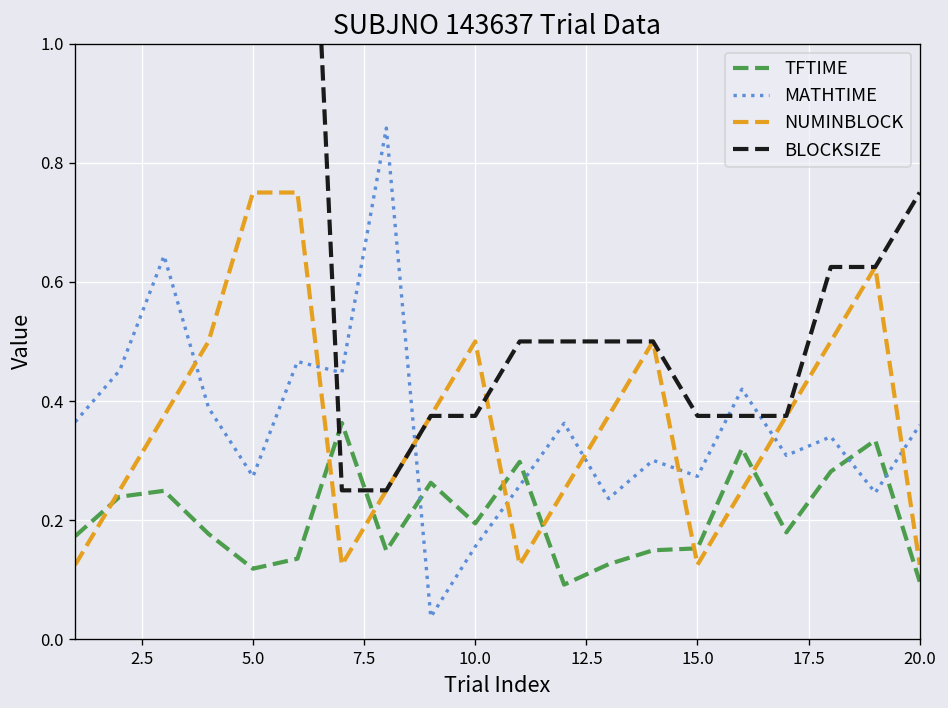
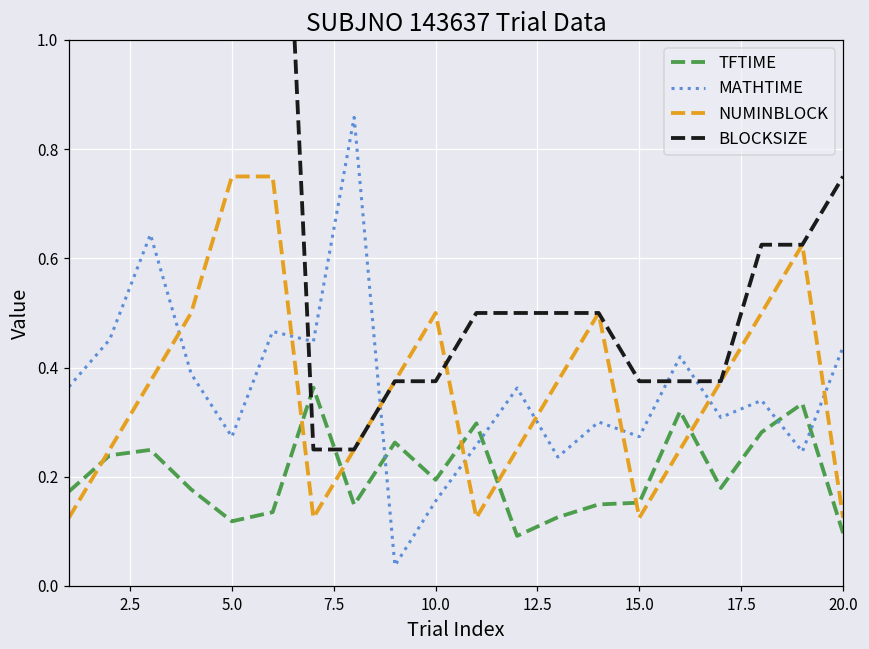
  {
    "TFTIME": {
      "5.0": 0.12,
      "10.0": 0.19,
      "15.0": 0.15,
      "20.0": 0.10
    },
    "MATHTIME": {
      "5.0": 0.27,
      "10.0": 0.16,
      "15.0": 0.27,
-     "20.0": 0.36
+     "20.0": 0.44
    },
    "NUMINBLOCK": {
      "5.0": 0.75,
      "10.0": 0.50,
      "15.0": 0.13,
      "20.0": 0.13
    },
    "BLOCKSIZE": {
      "10.0": 0.38,
      "15.0": 0.38,
      "20.0": 0.75
    }
  }
